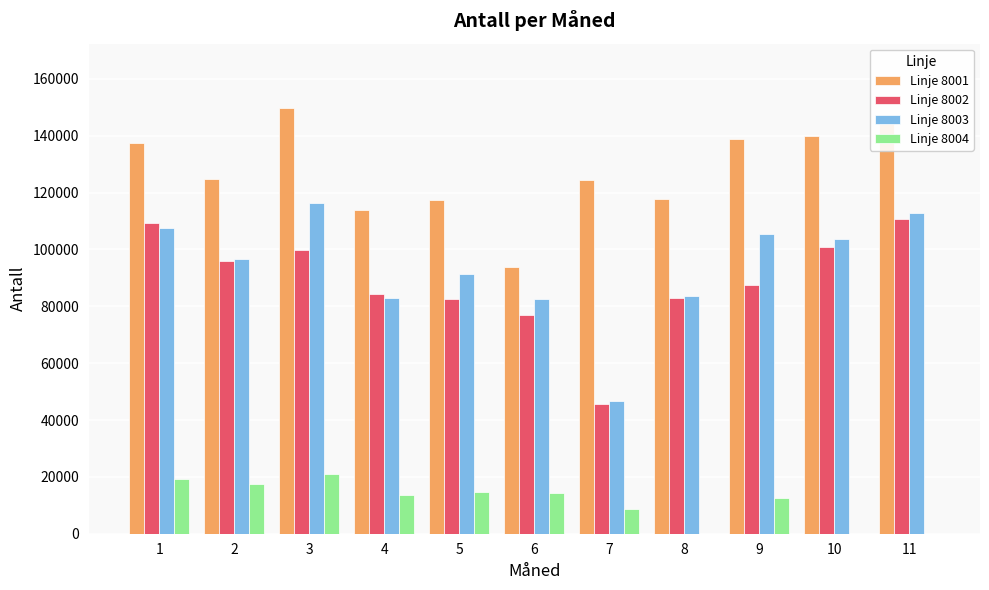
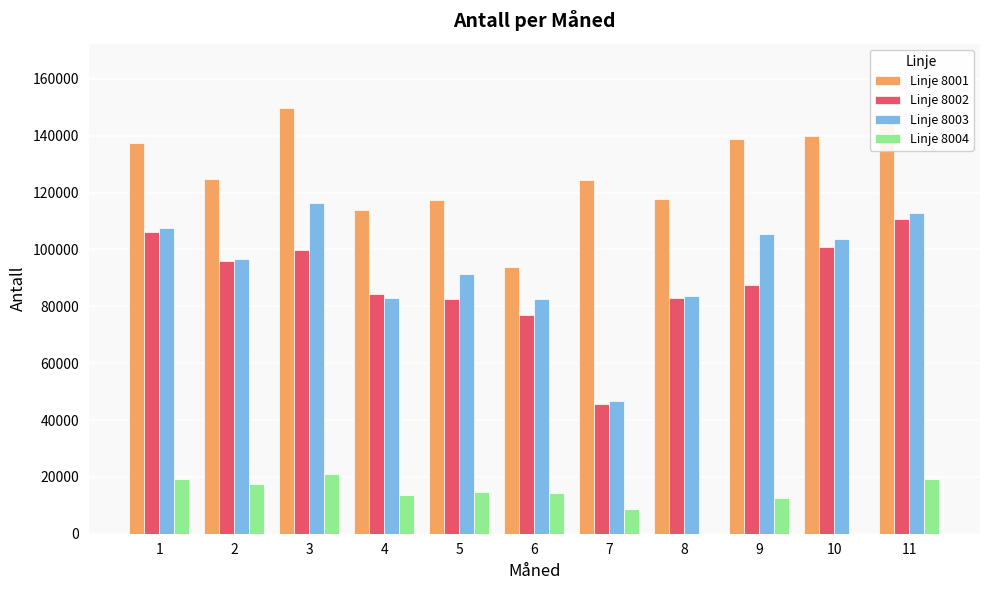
  {
    "Linje 8001": {
      "1": 137000,
      "2": 125000,
      "3": 150000,
      "4": 114000,
      "5": 117000,
      "6": 94000,
      "7": 125000,
      "8": 118000,
      "9": 139000,
      "10": 140000
    },
    "Linje 8002": {
-     "1": 109000,
+     "1": 106000,
      "2": 96000,
      "3": 100000,
      "4": 84000,
      "5": 82000,
      "6": 77000,
      "7": 46000,
      "8": 83000,
      "9": 88000,
      "10": 101000,
      "11": 111000
    },
    "Linje 8003": {
      "1": 108000,
      "2": 97000,
      "3": 116000,
      "4": 83000,
      "5": 91000,
      "6": 82000,
      "7": 47000,
      "8": 84000,
      "9": 105000,
      "10": 104000,
      "11": 113000
    },
    "Linje 8004": {
      "1": 19000,
      "2": 18000,
      "3": 21000,
      "4": 14000,
      "5": 15000,
      "6": 14000,
      "7": 9000,
      "8": 0,
      "9": 13000,
      "10": 0,
-     "11": 0
+     "11": 19000
    }
  }
